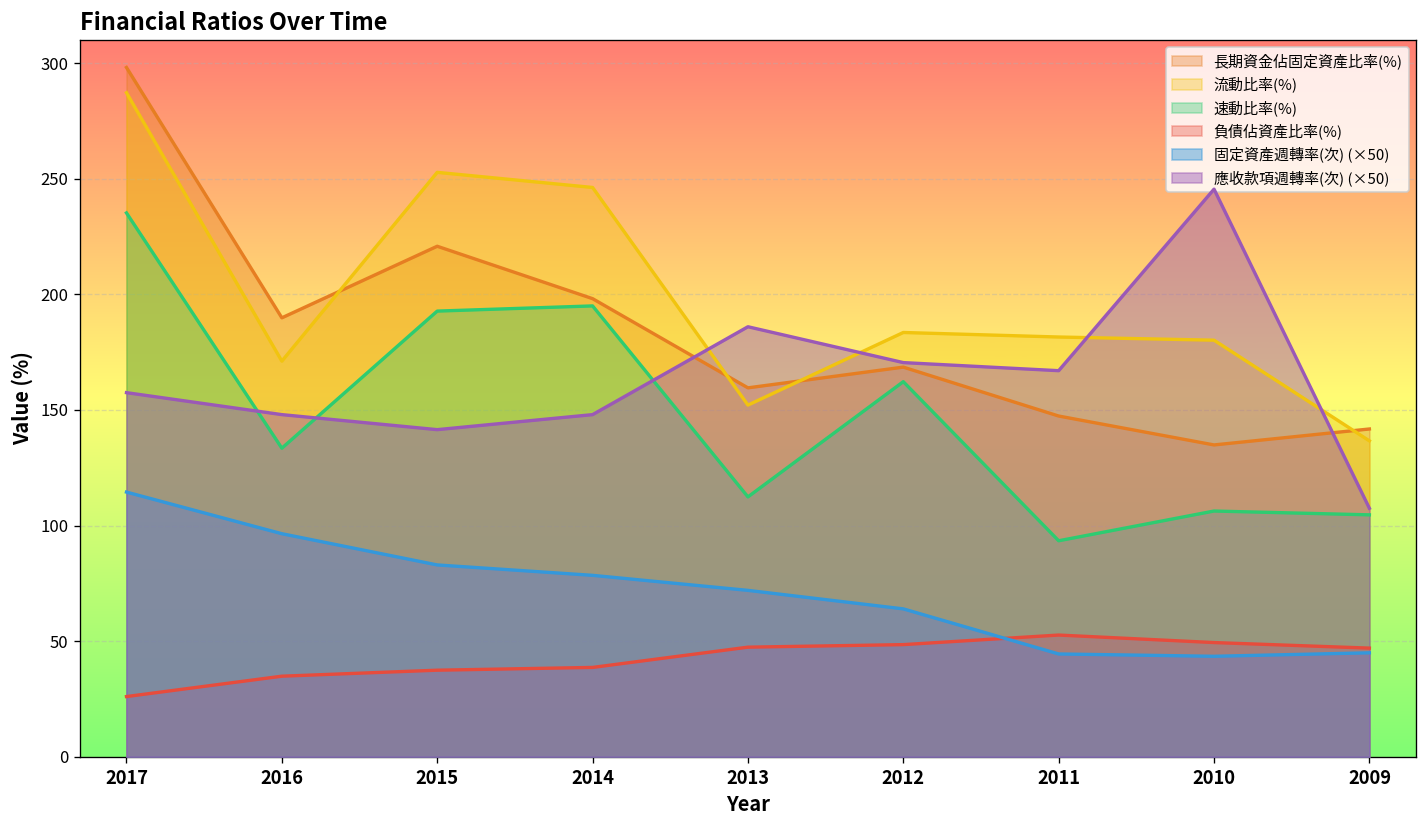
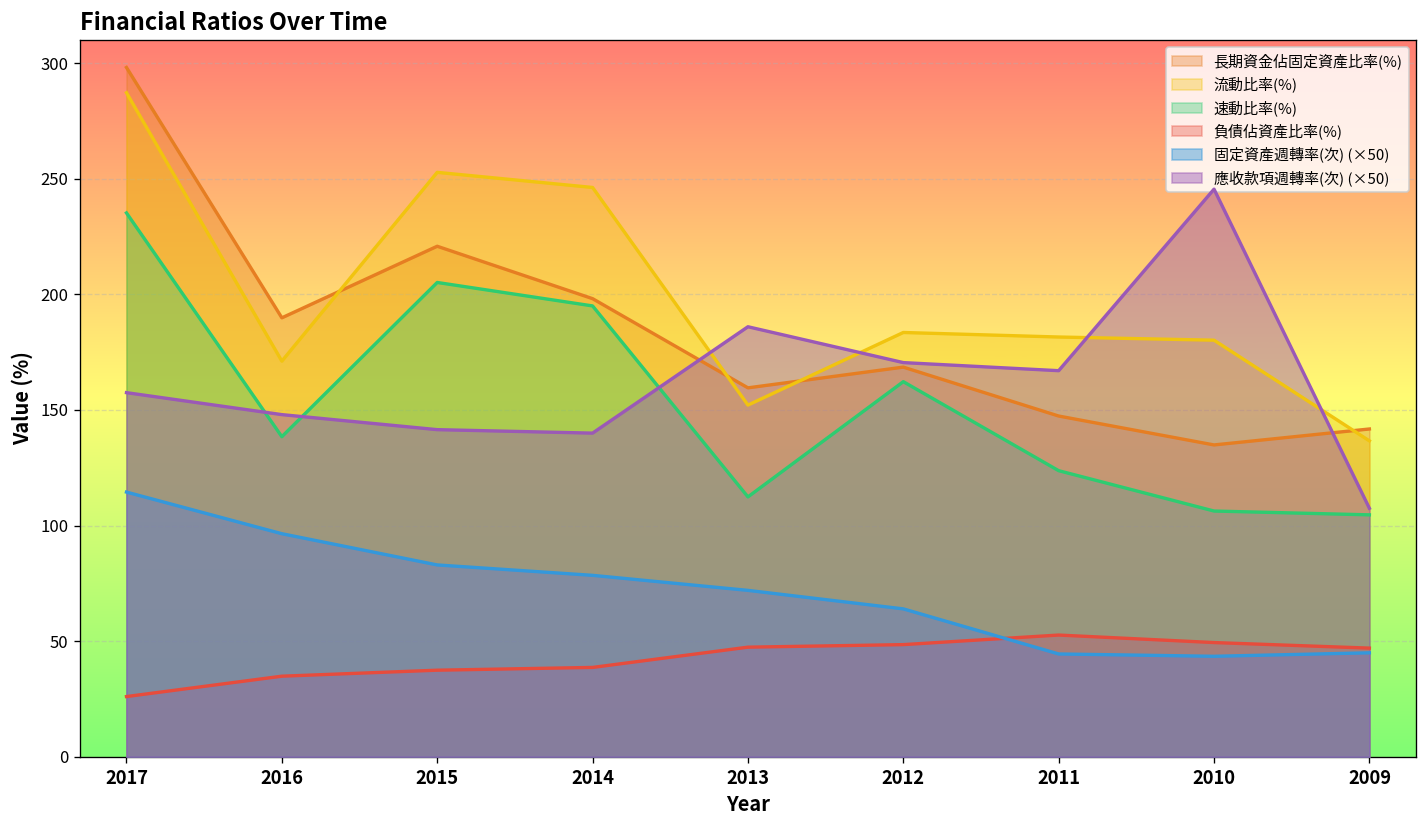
  {
    "速動比率(%)": {
      "2017": 235,
-     "2016": 133,
-     "2015": 193,
+     "2016": 138,
+     "2015": 205,
      "2014": 195,
      "2013": 112,
      "2012": 162,
-     "2011": 93,
+     "2011": 124,
      "2010": 106,
      "2009": 105
    },
    "固定資產週轉率(次) (×50)": {
      "2017": 115,
      "2016": 97,
      "2015": 83,
      "2014": 79,
      "2013": 72,
      "2012": 64,
      "2011": 45,
      "2010": 44,
      "2009": 45
    },
    "應收款項週轉率(次) (×50)": {
      "2017": 158,
      "2016": 148,
      "2015": 142,
-     "2014": 148,
+     "2014": 140,
      "2013": 186,
      "2012": 171,
      "2011": 167,
      "2009": 108
    }
  }
